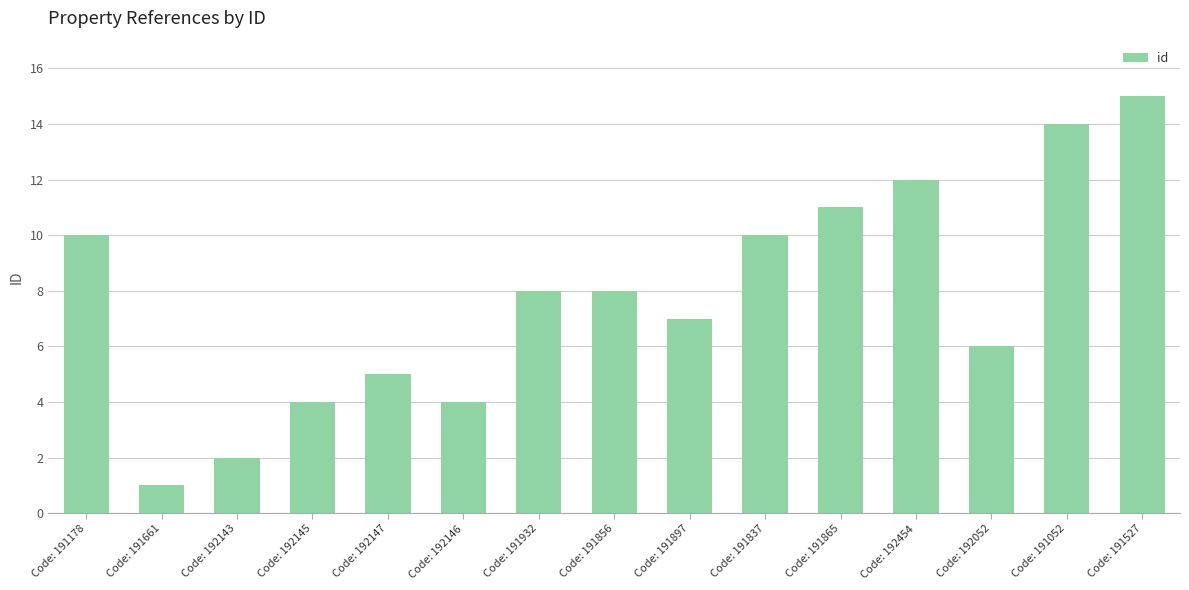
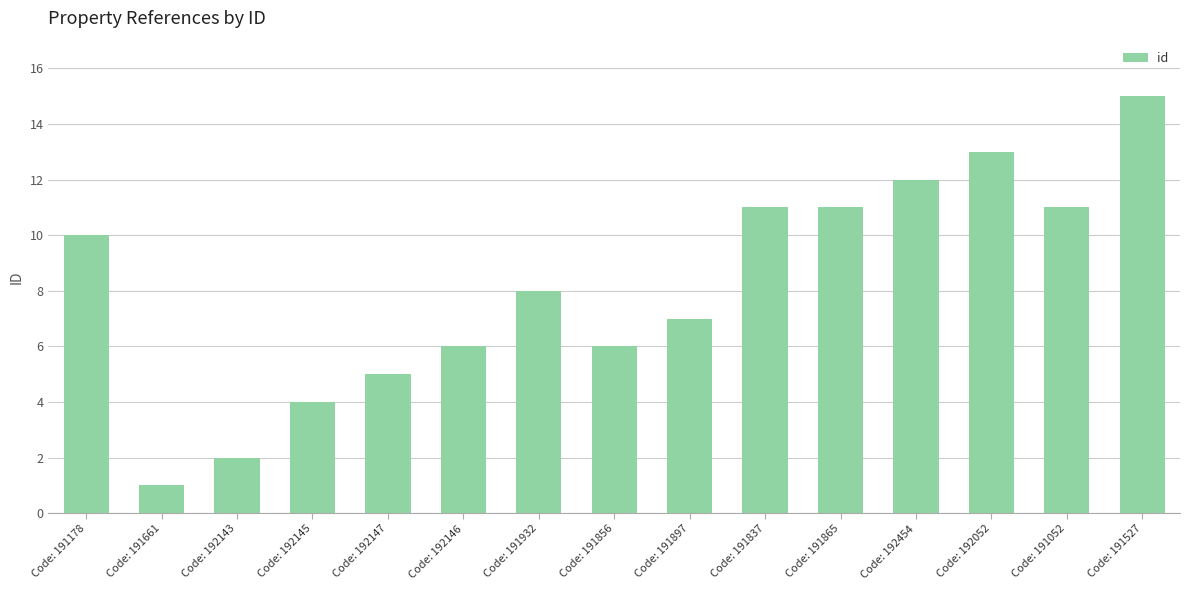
  {
    "Code: 191178": 10,
    "Code: 191661": 1,
    "Code: 192143": 2,
    "Code: 192145": 4,
    "Code: 192147": 5,
-   "Code: 192146": 4,
+   "Code: 192146": 6,
    "Code: 191932": 8,
-   "Code: 191856": 8,
+   "Code: 191856": 6,
    "Code: 191897": 7,
-   "Code: 191837": 10,
+   "Code: 191837": 11,
    "Code: 191865": 11,
    "Code: 192454": 12,
-   "Code: 192052": 6,
-   "Code: 191052": 14,
+   "Code: 192052": 13,
+   "Code: 191052": 11,
    "Code: 191527": 15
  }
